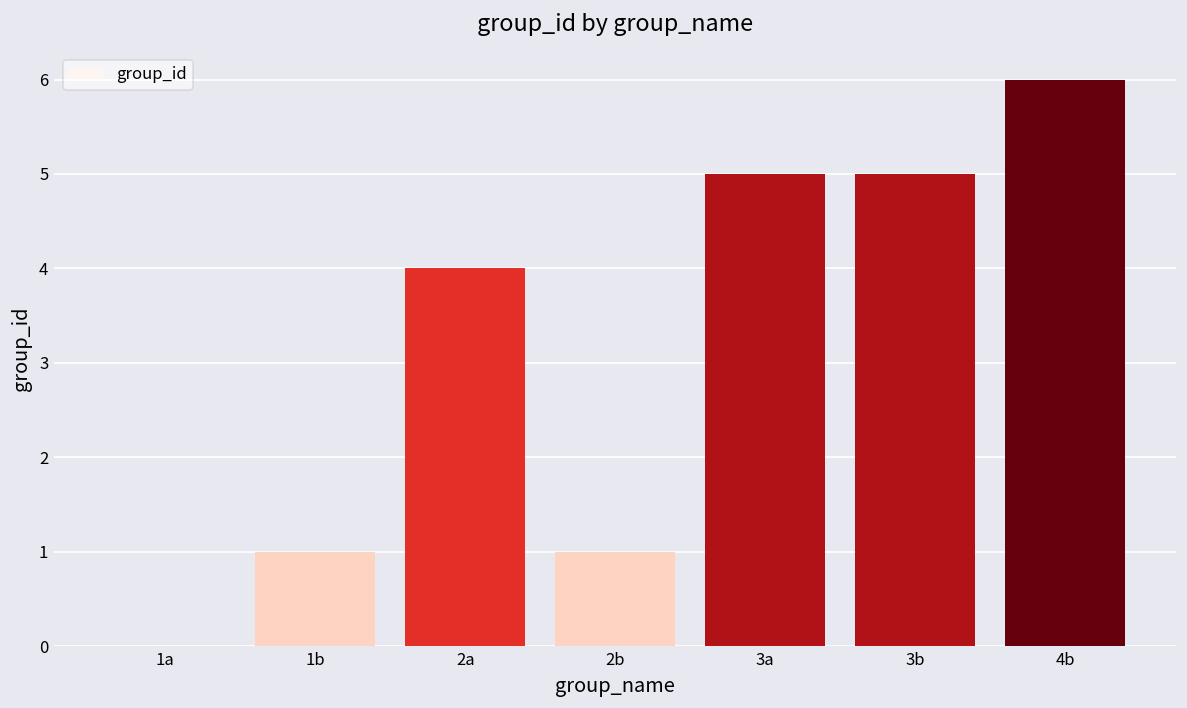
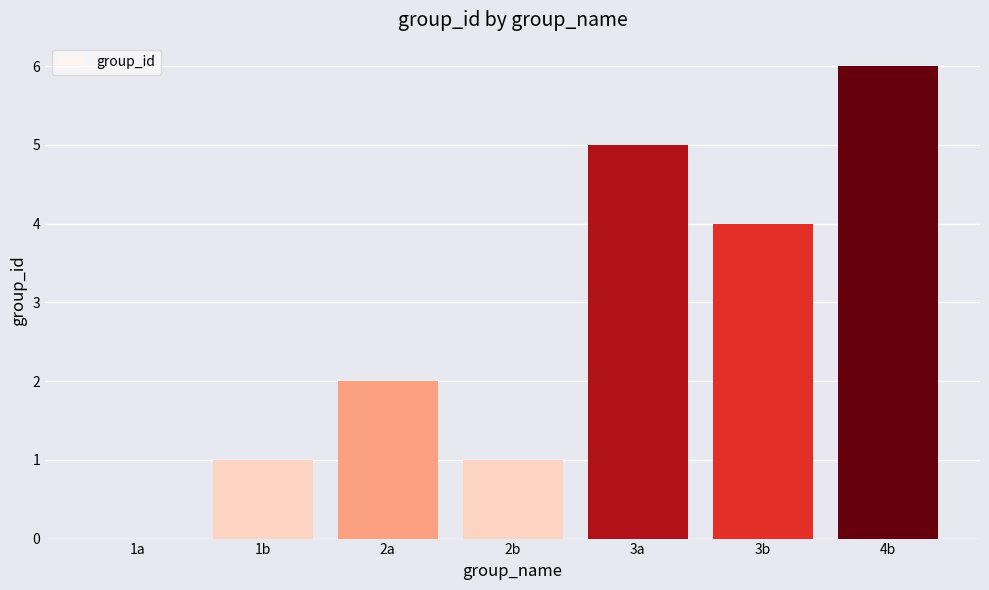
  {
    "1a": 0,
    "1b": 1,
-   "2a": 4,
+   "2a": 2,
    "2b": 1,
    "3a": 5,
-   "3b": 5,
+   "3b": 4,
    "4b": 6
  }
